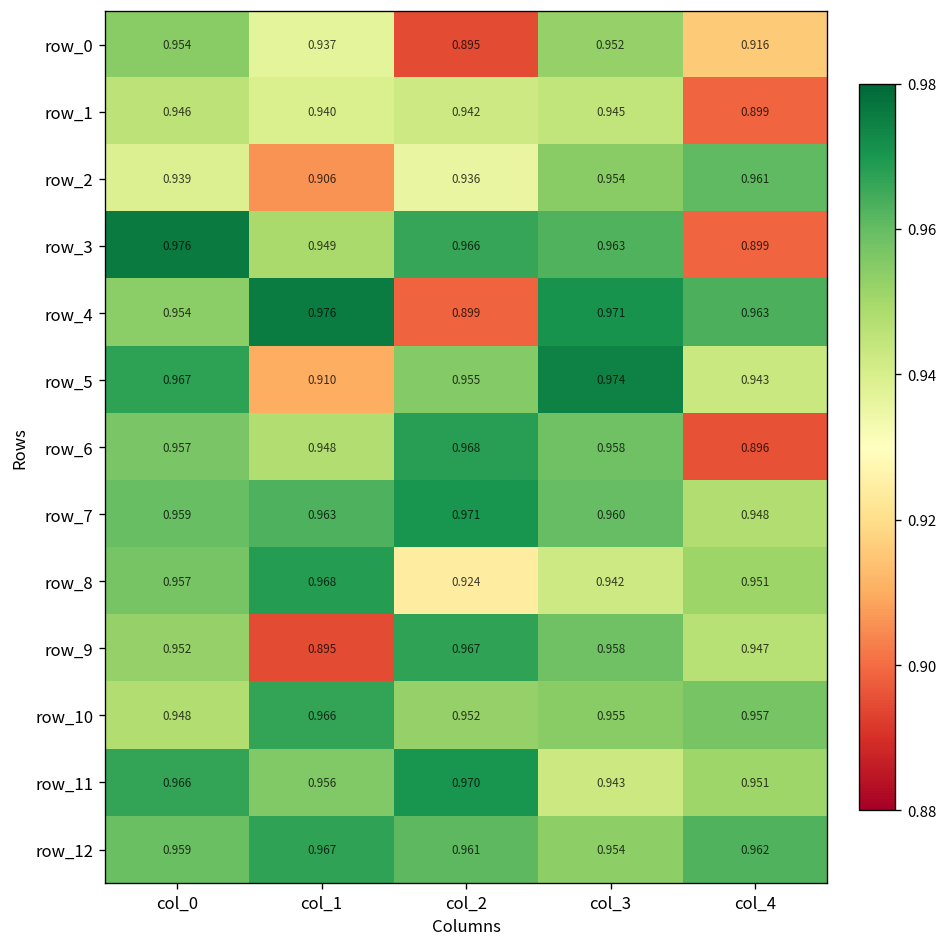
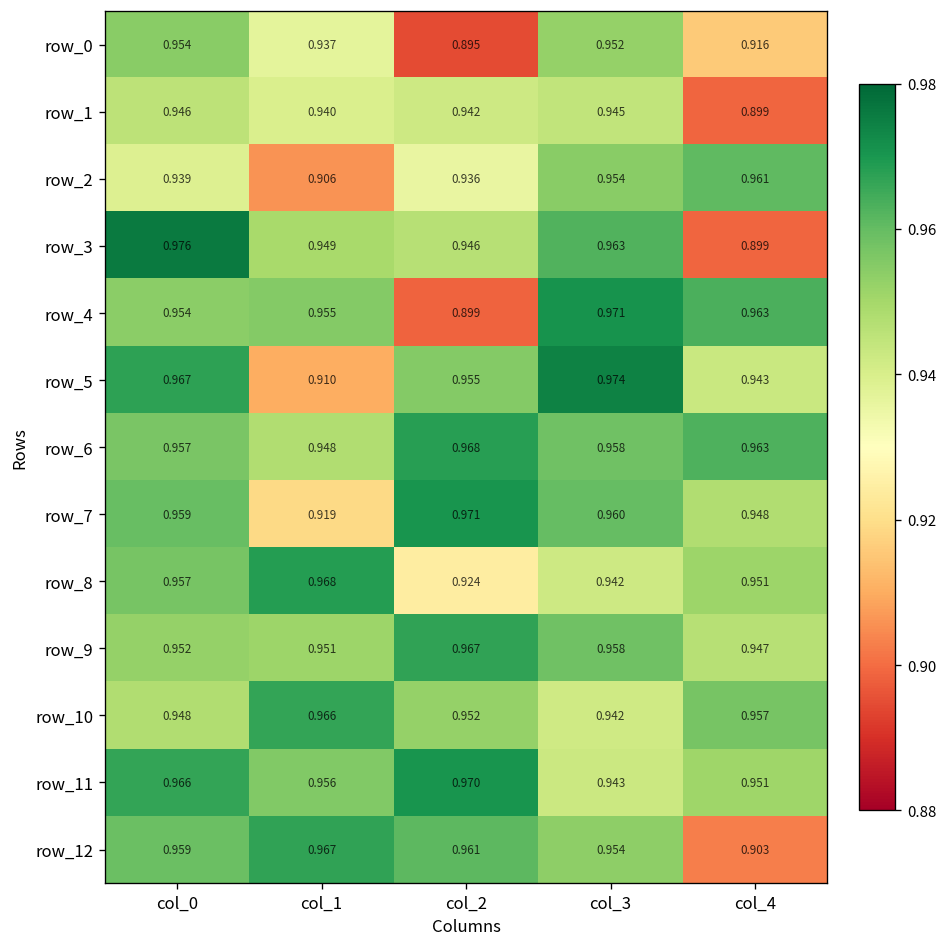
  {
    "row_0": {
      "col_0": 0.954,
      "col_1": 0.937,
      "col_2": 0.895,
      "col_3": 0.952,
      "col_4": 0.916
    },
    "row_1": {
      "col_0": 0.946,
      "col_1": 0.940,
      "col_2": 0.942,
      "col_3": 0.945,
      "col_4": 0.899
    },
    "row_2": {
      "col_0": 0.939,
      "col_1": 0.906,
      "col_2": 0.936,
      "col_3": 0.954,
      "col_4": 0.961
    },
    "row_3": {
      "col_0": 0.976,
      "col_1": 0.949,
-     "col_2": 0.966,
+     "col_2": 0.946,
      "col_3": 0.963,
      "col_4": 0.899
    },
    "row_4": {
      "col_0": 0.954,
-     "col_1": 0.976,
+     "col_1": 0.955,
      "col_2": 0.899,
      "col_3": 0.971,
      "col_4": 0.963
    },
    "row_5": {
      "col_0": 0.967,
      "col_1": 0.910,
      "col_2": 0.955,
      "col_3": 0.974,
      "col_4": 0.943
    },
    "row_6": {
      "col_0": 0.957,
      "col_1": 0.948,
      "col_2": 0.968,
      "col_3": 0.958,
-     "col_4": 0.896
+     "col_4": 0.963
    },
    "row_7": {
      "col_0": 0.959,
-     "col_1": 0.963,
+     "col_1": 0.919,
      "col_2": 0.971,
      "col_3": 0.960,
      "col_4": 0.948
    },
    "row_8": {
      "col_0": 0.957,
      "col_1": 0.968,
      "col_2": 0.924,
      "col_3": 0.942,
      "col_4": 0.951
    },
    "row_9": {
      "col_0": 0.952,
-     "col_1": 0.895,
+     "col_1": 0.951,
      "col_2": 0.967,
      "col_3": 0.958,
      "col_4": 0.947
    },
    "row_10": {
      "col_0": 0.948,
      "col_1": 0.966,
      "col_2": 0.952,
-     "col_3": 0.955,
+     "col_3": 0.942,
      "col_4": 0.957
    },
    "row_11": {
      "col_0": 0.966,
      "col_1": 0.956,
      "col_2": 0.970,
      "col_3": 0.943,
      "col_4": 0.951
    },
    "row_12": {
      "col_0": 0.959,
      "col_1": 0.967,
      "col_2": 0.961,
      "col_3": 0.954,
-     "col_4": 0.962
+     "col_4": 0.903
    }
  }
